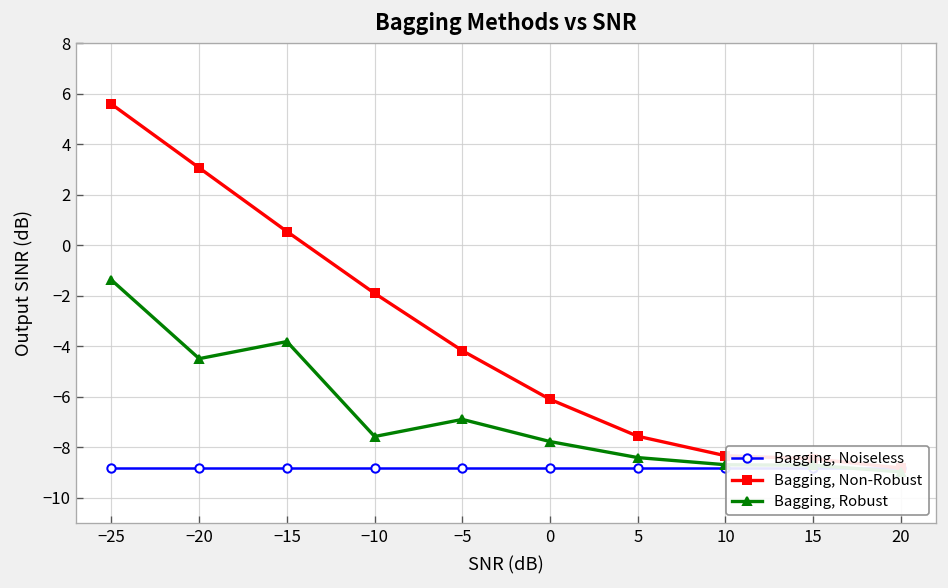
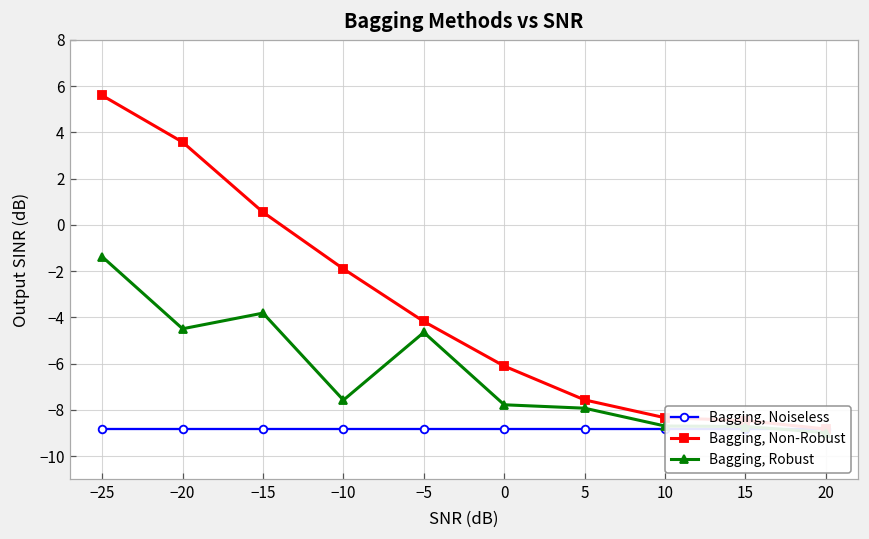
  {
    "Bagging, Noiseless": {
      "−25": -8.8,
      "−20": -8.8,
      "−15": -8.8,
      "−10": -8.8,
      "−5": -8.8,
      "0": -8.8,
      "5": -8.8
    },
    "Bagging, Non-Robust": {
      "−25": 5.6,
-     "−20": 3.1,
+     "−20": 3.6,
      "−15": 0.5,
      "−10": -1.9,
      "−5": -4.2,
      "0": -6.1,
      "5": -7.6,
      "10": -8.3
    },
    "Bagging, Robust": {
      "−25": -1.4,
      "−20": -4.5,
      "−15": -3.8,
      "−10": -7.6,
-     "−5": -6.9,
+     "−5": -4.6,
      "0": -7.8,
-     "5": -8.4
+     "5": -7.9
    }
  }
